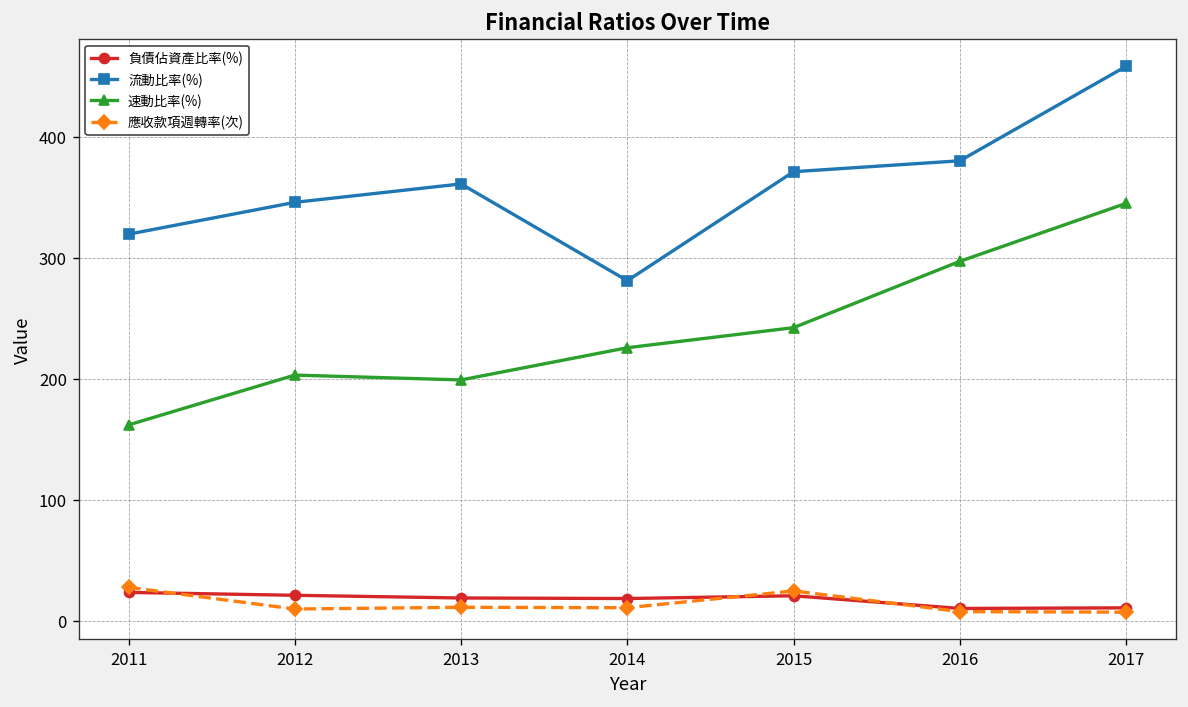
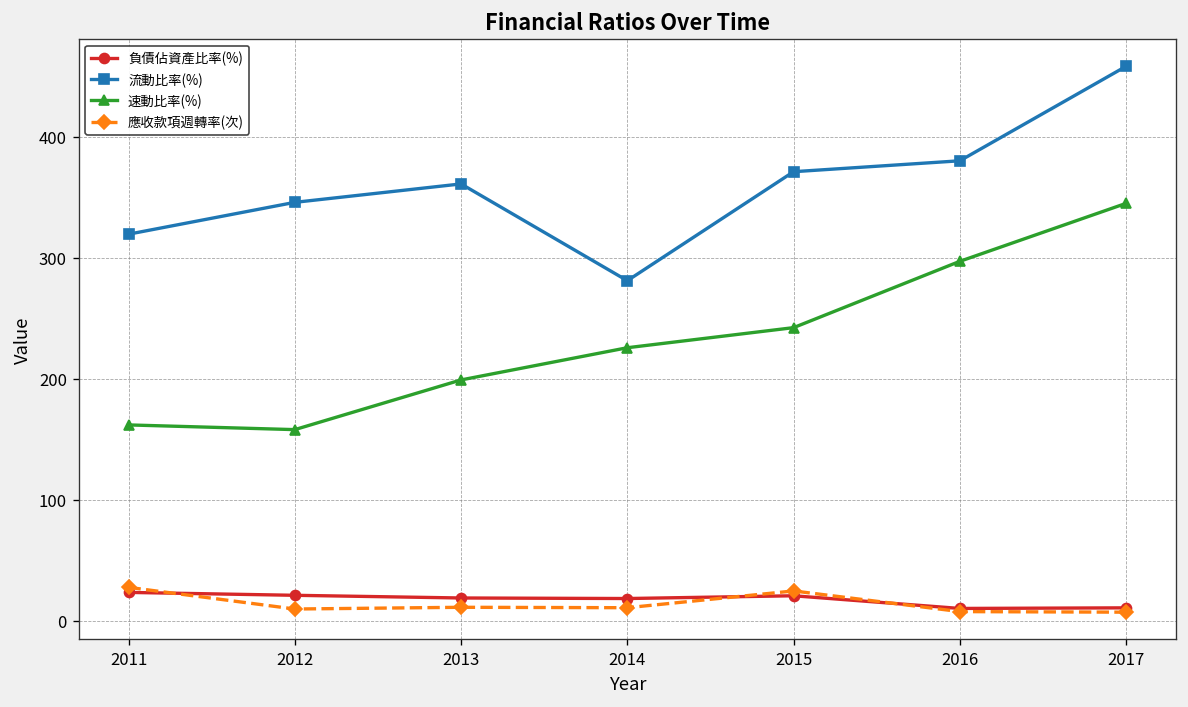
  {
    "負債佔資產比率(%)": {
      "2011": 24,
      "2012": 21,
      "2013": 19,
      "2014": 18,
      "2015": 21,
      "2016": 10,
      "2017": 11
    },
    "流動比率(%)": {
      "2011": 320,
      "2012": 346,
      "2013": 361,
      "2014": 281,
      "2015": 371,
      "2016": 380,
      "2017": 458
    },
    "速動比率(%)": {
      "2011": 162,
-     "2012": 203,
+     "2012": 158,
      "2013": 199,
      "2014": 226,
      "2015": 242,
      "2016": 297,
      "2017": 345
    },
    "應收款項週轉率(次)": {
      "2011": 28,
      "2012": 10,
      "2013": 11,
      "2014": 11,
      "2015": 25,
      "2016": 8,
      "2017": 7
    }
  }
